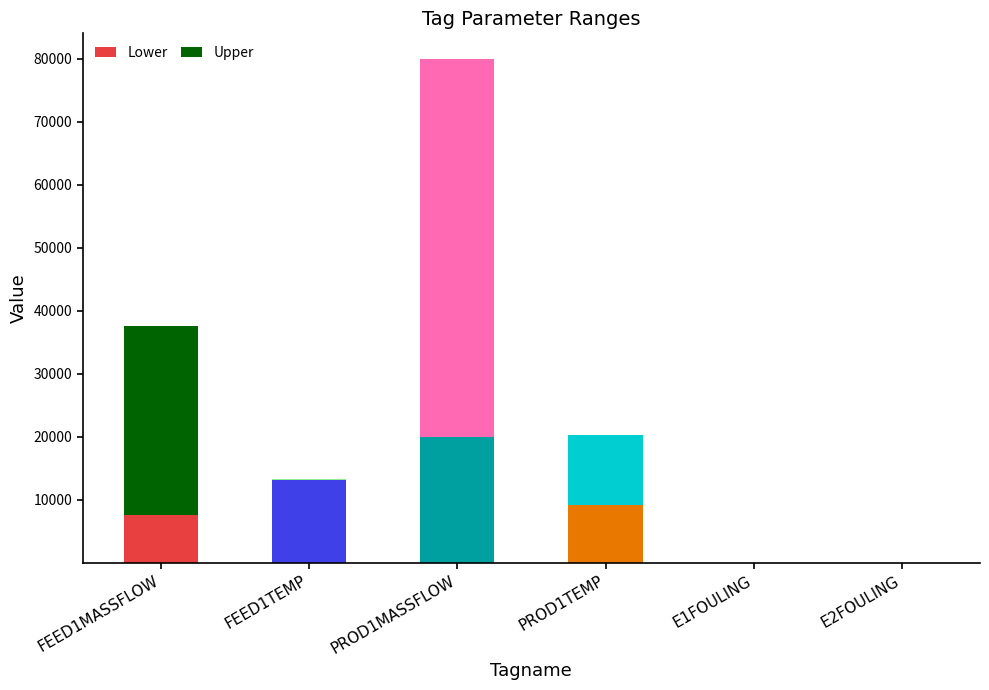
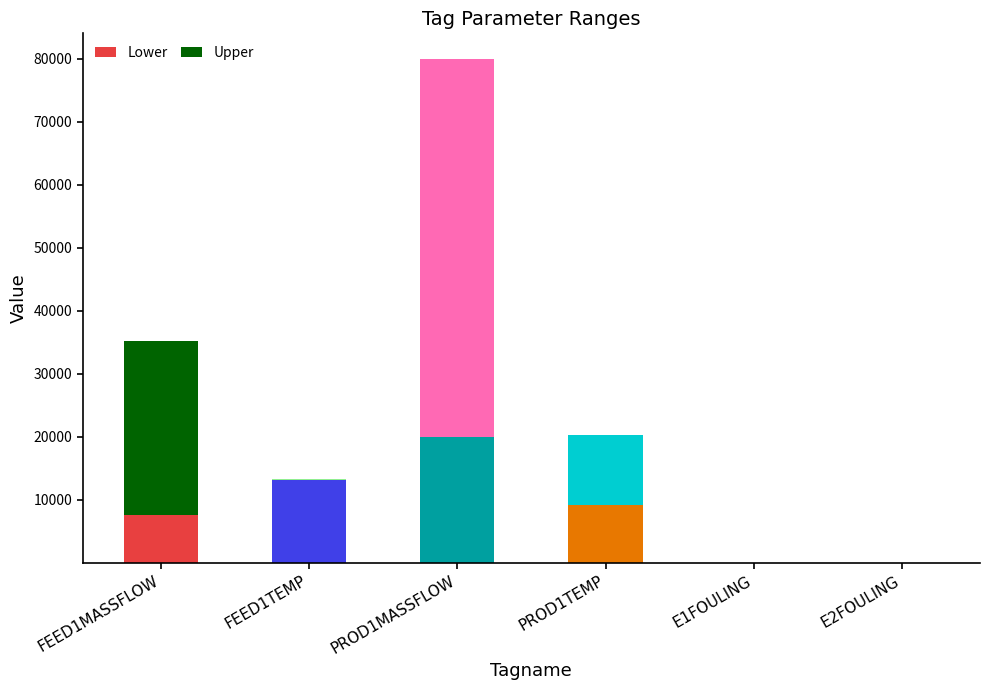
  {
    "Lower": {
      "FEED1MASSFLOW": 8000,
      "FEED1TEMP": 13000,
      "PROD1MASSFLOW": 20000,
      "PROD1TEMP": 9000
    },
    "Upper": {
-     "FEED1MASSFLOW": 30000,
+     "FEED1MASSFLOW": 28000,
      "PROD1MASSFLOW": 60000,
      "PROD1TEMP": 11000
    }
  }
